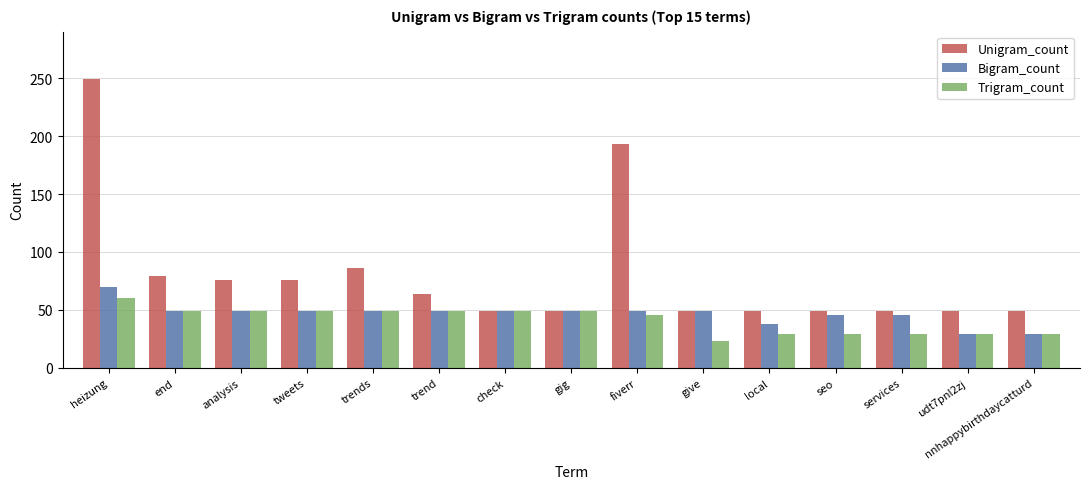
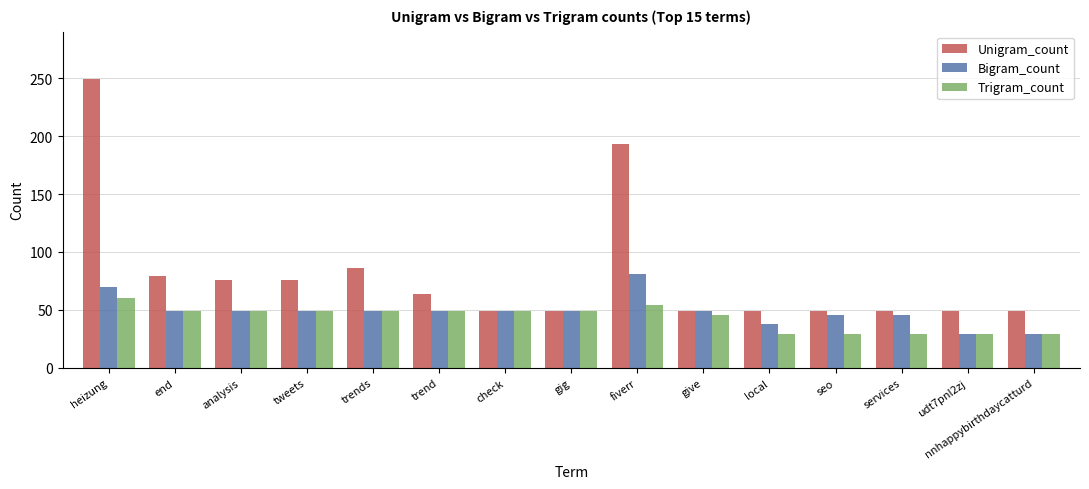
  {
    "Unigram_count": {
      "heizung": 249,
      "end": 79,
      "analysis": 76,
      "tweets": 76,
      "trends": 86,
      "trend": 64,
      "check": 49,
      "gig": 49,
      "fiverr": 193,
      "give": 49,
      "local": 49,
      "seo": 49,
      "services": 49,
      "udt7pnl2zj": 49,
      "nnhappybirthdaycatturd": 49
    },
    "Bigram_count": {
      "heizung": 70,
      "end": 49,
      "analysis": 49,
      "tweets": 49,
      "trends": 49,
      "trend": 49,
      "check": 49,
      "gig": 49,
-     "fiverr": 49,
+     "fiverr": 81,
      "give": 49,
      "local": 38,
      "seo": 46,
      "services": 46,
      "udt7pnl2zj": 29,
      "nnhappybirthdaycatturd": 29
    },
    "Trigram_count": {
      "heizung": 60,
      "end": 49,
      "analysis": 49,
      "tweets": 49,
      "trends": 49,
      "trend": 49,
      "check": 49,
      "gig": 49,
-     "fiverr": 46,
-     "give": 23,
+     "fiverr": 54,
+     "give": 46,
      "local": 29,
      "seo": 29,
      "services": 29,
      "udt7pnl2zj": 29,
      "nnhappybirthdaycatturd": 29
    }
  }
